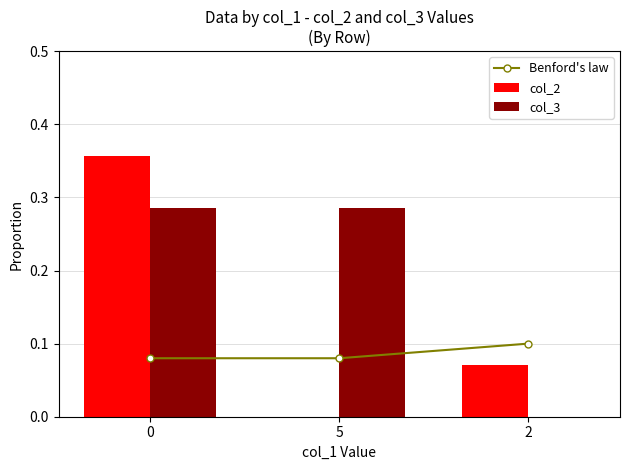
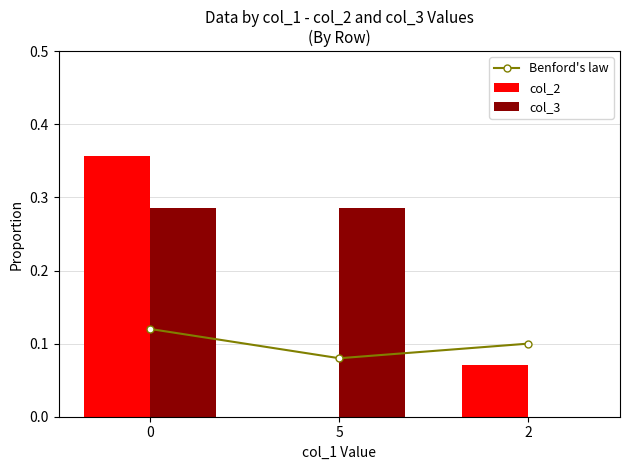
  {
    "col_2": {
      "0": 0.36,
      "5": 0.00,
      "2": 0.07
    },
    "Benford's law": {
-     "0": 0.08,
+     "0": 0.12,
      "5": 0.08,
      "2": 0.10
    },
    "col_3": {
      "0": 0.29,
      "5": 0.29,
      "2": 0.00
    }
  }
